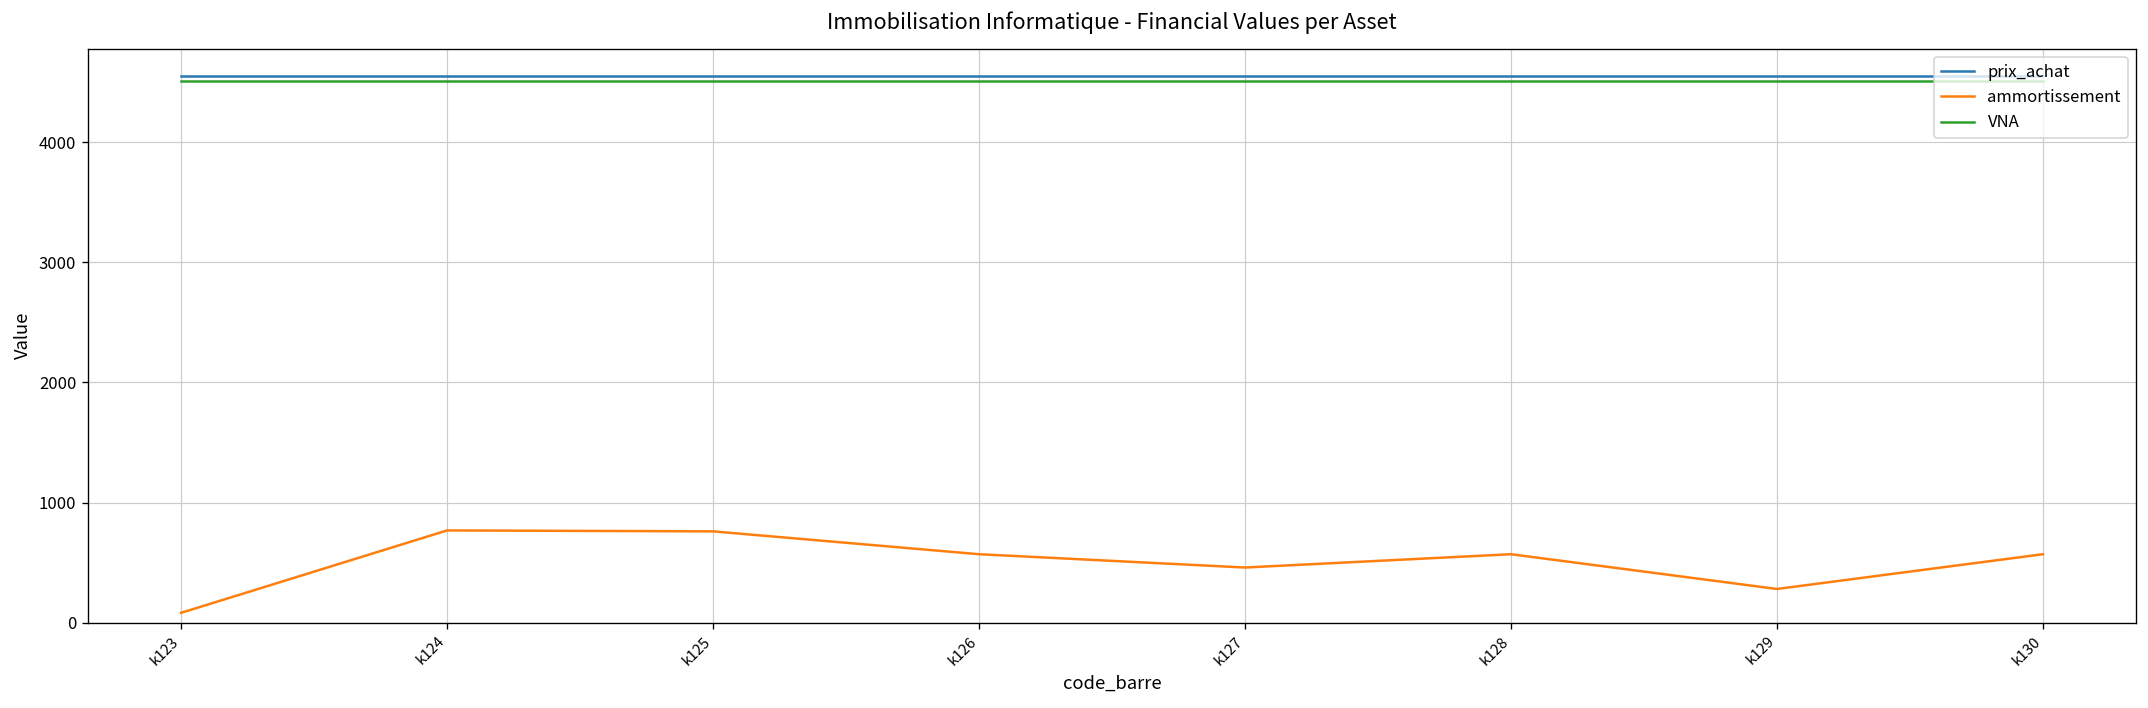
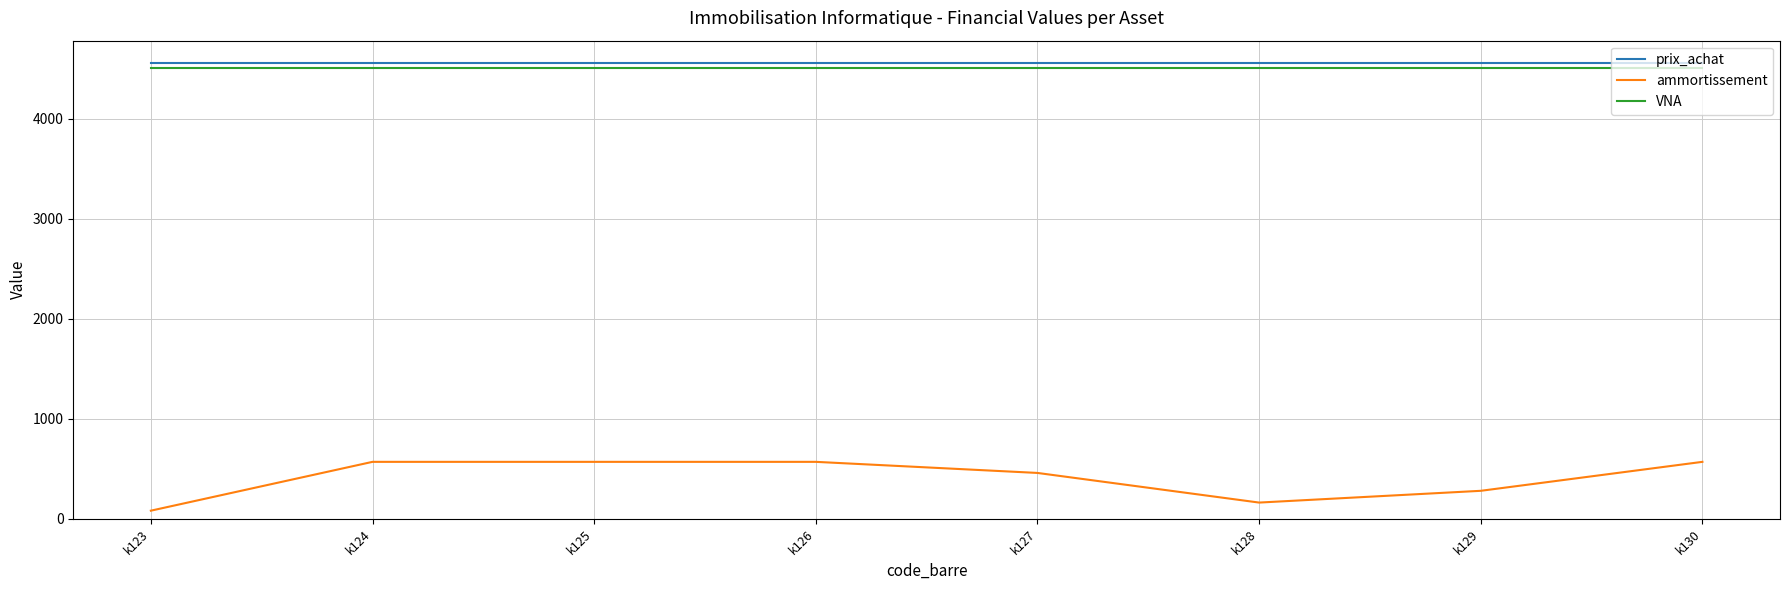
  {
    "prix_achat": {
      "k123": 4560,
      "k124": 4560,
      "k125": 4560,
      "k126": 4560,
      "k127": 4560,
      "k128": 4560,
      "k129": 4560
    },
    "ammortissement": {
      "k123": 80,
-     "k124": 770,
-     "k125": 760,
+     "k124": 570,
+     "k125": 570,
      "k126": 570,
      "k127": 460,
-     "k128": 570,
+     "k128": 160,
      "k129": 280,
      "k130": 570
    },
    "VNA": {
      "k123": 4510,
      "k124": 4510,
      "k125": 4510,
      "k126": 4510,
      "k127": 4510,
      "k128": 4510,
      "k129": 4510
    }
  }
